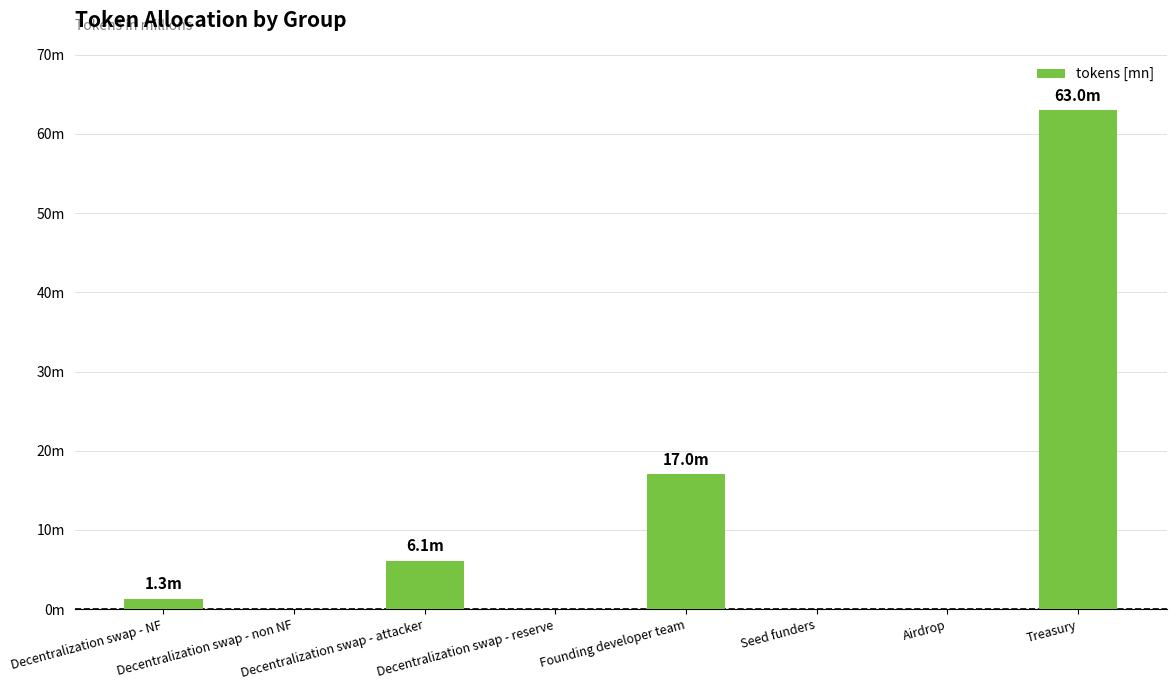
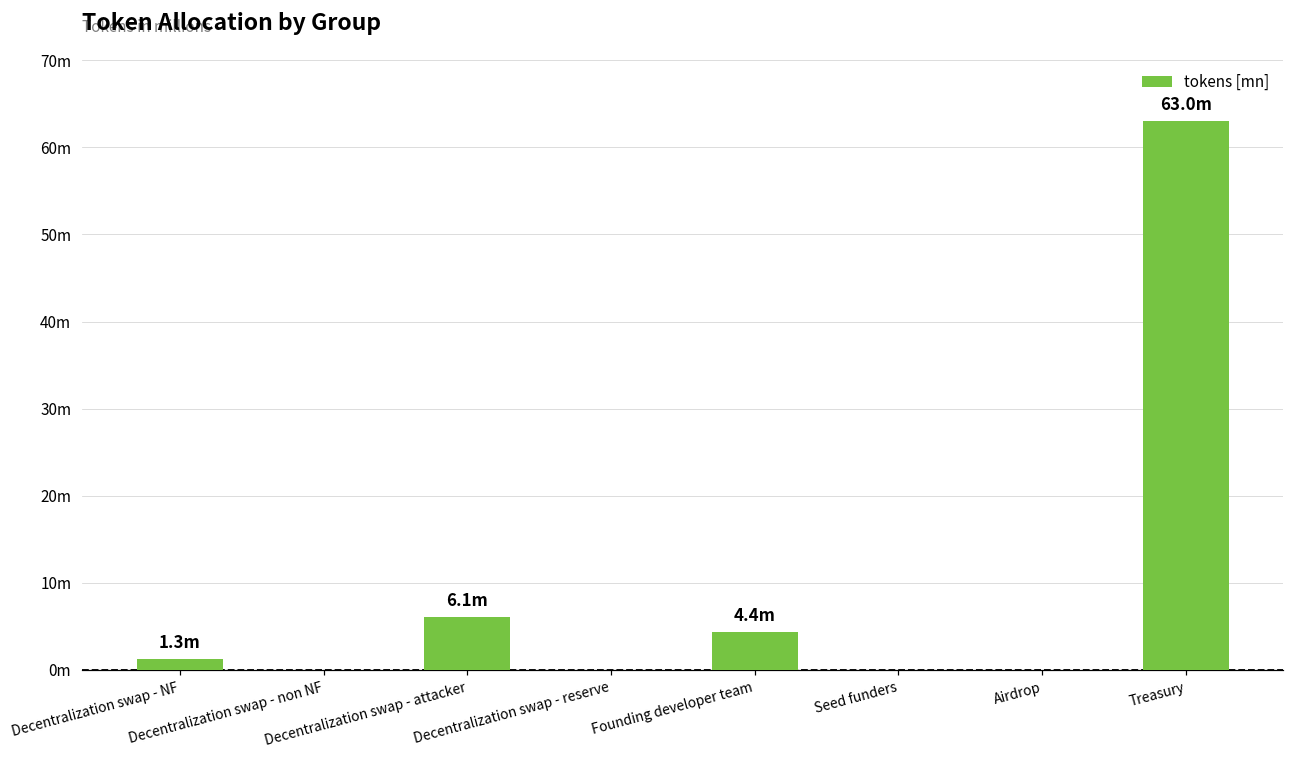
  {
    "Decentralization swap - NF": "1.3m",
    "Decentralization swap - attacker": "6.1m",
-   "Founding developer team": "17.0m",
+   "Founding developer team": "4.4m",
    "Treasury": "63.0m"
  }
